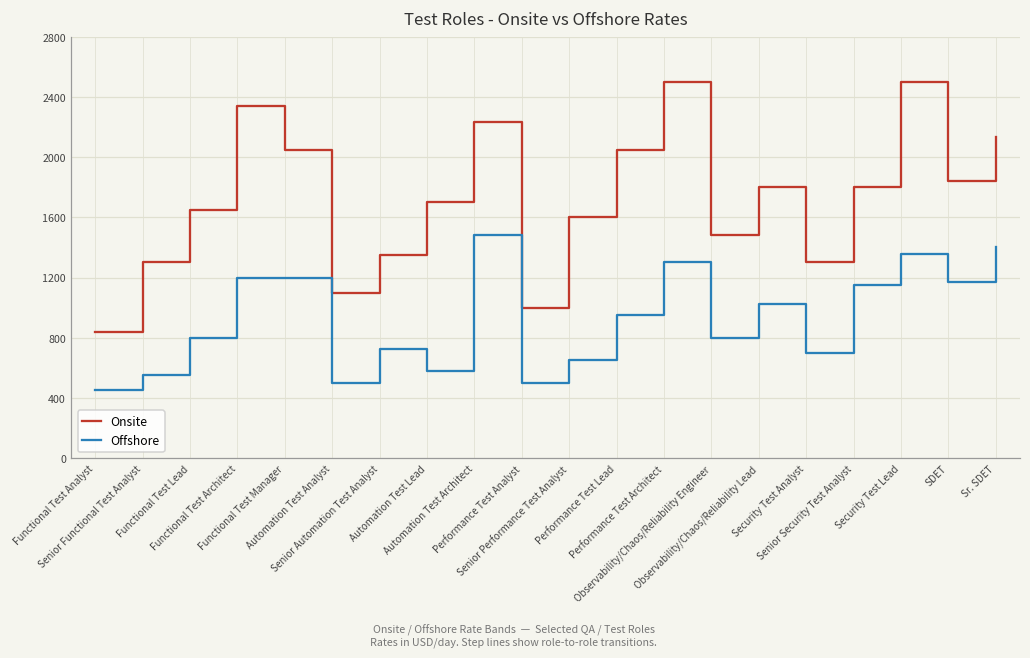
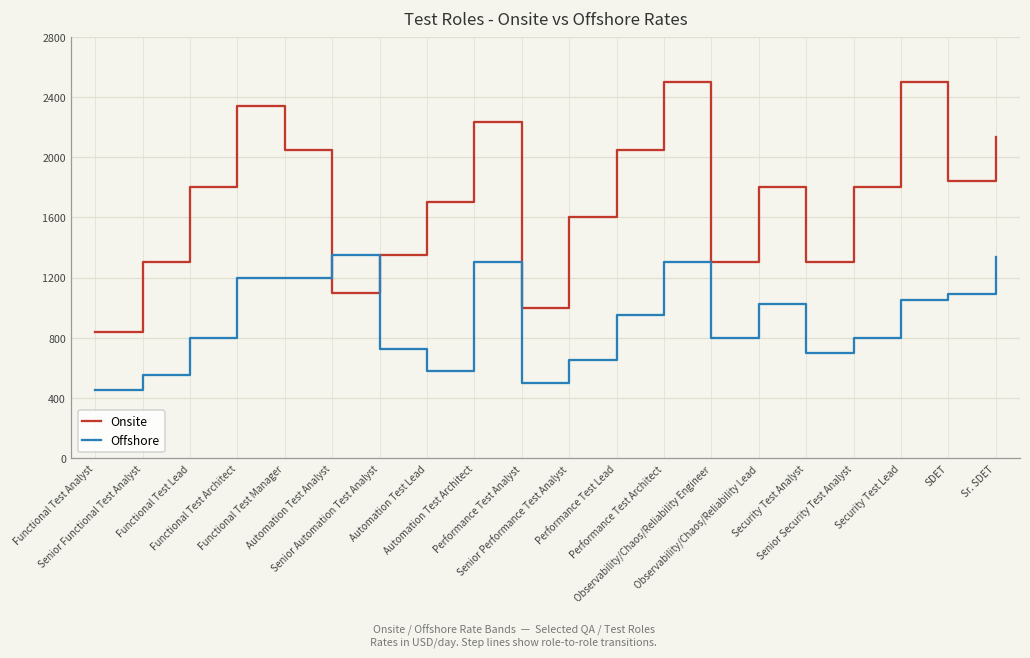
  {
    "Onsite": {
      "Functional Test Analyst": 840,
      "Senior Functional Test Analyst": 1300,
-     "Functional Test Lead": 1650,
+     "Functional Test Lead": 1800,
      "Functional Test Architect": 2340,
      "Functional Test Manager": 2050,
      "Automation Test Analyst": 1100,
      "Senior Automation Test Analyst": 1350,
      "Automation Test Lead": 1700,
      "Automation Test Architect": 2230,
      "Performance Test Analyst": 1000,
      "Senior Performance Test Analyst": 1600,
      "Performance Test Lead": 2050,
      "Performance Test Architect": 2500,
-     "Observability/Chaos/Reliability Engineer": 1480,
+     "Observability/Chaos/Reliability Engineer": 1300,
      "Observability/Chaos/Reliability Lead": 1800,
      "Security Test Analyst": 1300,
      "Senior Security Test Analyst": 1800,
      "Security Test Lead": 2500,
      "SDET": 1840,
      "Sr. SDET": 2140
    },
    "Offshore": {
      "Functional Test Analyst": 450,
      "Senior Functional Test Analyst": 550,
      "Functional Test Lead": 800,
      "Functional Test Architect": 1200,
      "Functional Test Manager": 1200,
-     "Automation Test Analyst": 500,
+     "Automation Test Analyst": 1350,
      "Senior Automation Test Analyst": 720,
      "Automation Test Lead": 580,
-     "Automation Test Architect": 1480,
+     "Automation Test Architect": 1300,
      "Performance Test Analyst": 500,
      "Senior Performance Test Analyst": 650,
      "Performance Test Lead": 950,
      "Performance Test Architect": 1300,
      "Observability/Chaos/Reliability Engineer": 800,
      "Observability/Chaos/Reliability Lead": 1030,
      "Security Test Analyst": 700,
-     "Senior Security Test Analyst": 1150,
-     "Security Test Lead": 1360,
-     "SDET": 1170,
-     "Sr. SDET": 1400
+     "Senior Security Test Analyst": 800,
+     "Security Test Lead": 1050,
+     "SDET": 1090,
+     "Sr. SDET": 1330
    }
  }
